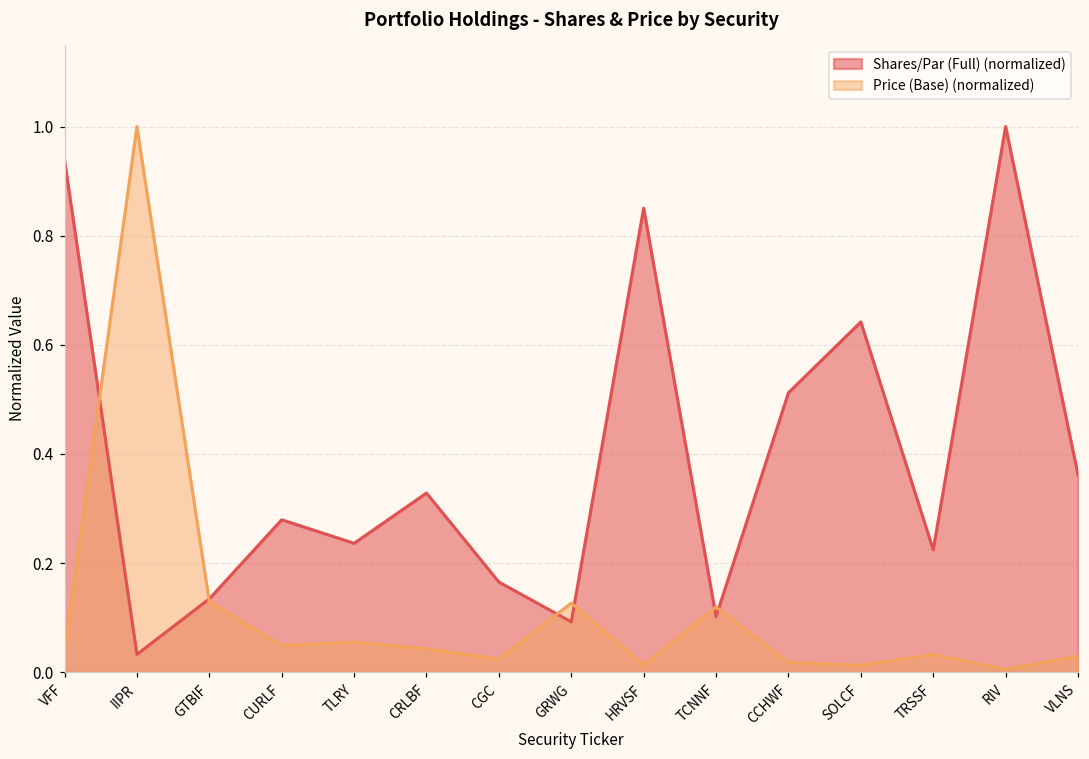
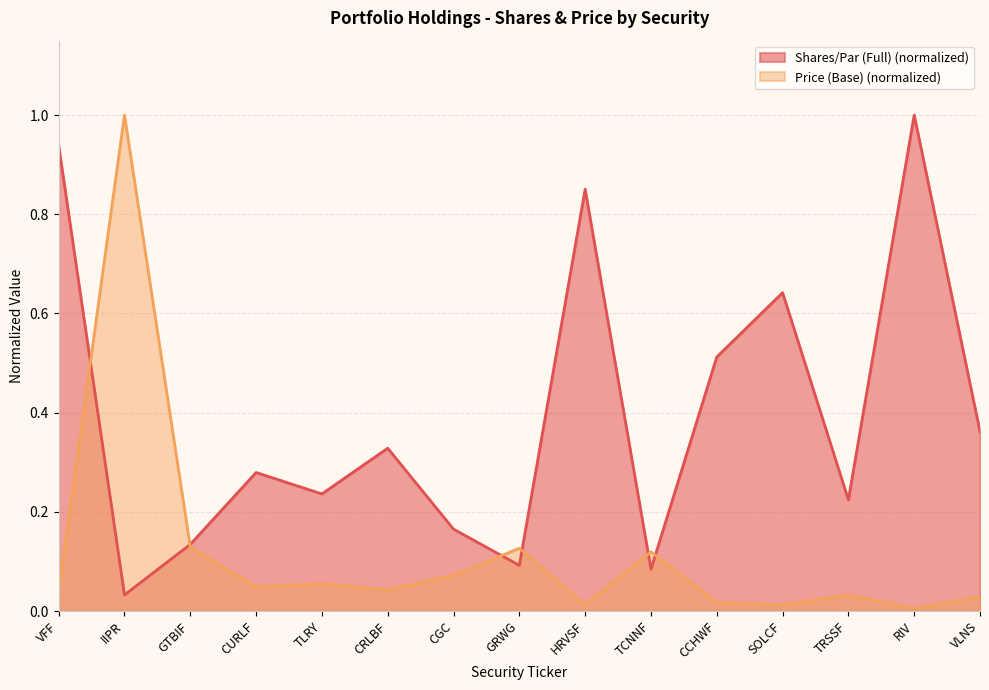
  {
    "Shares/Par (Full) (normalized)": {
      "VFF": 0.94,
      "IIPR": 0.03,
      "GTBIF": 0.13,
      "CURLF": 0.28,
      "TLRY": 0.24,
      "CRLBF": 0.33,
      "CGC": 0.17,
      "GRWG": 0.09,
      "HRVSF": 0.85,
-     "TCNNF": 0.10,
+     "TCNNF": 0.08,
      "CCHWF": 0.51,
      "SOLCF": 0.64,
      "TRSSF": 0.22,
      "RIV": 1.00,
      "VLNS": 0.36
    },
    "Price (Base) (normalized)": {
      "VFF": 0.04,
      "IIPR": 1.00,
      "GTBIF": 0.13,
      "CURLF": 0.05,
      "TLRY": 0.06,
      "CRLBF": 0.04,
-     "CGC": 0.02,
+     "CGC": 0.07,
      "GRWG": 0.13,
      "HRVSF": 0.01,
      "TCNNF": 0.12,
      "CCHWF": 0.02,
      "SOLCF": 0.01,
      "TRSSF": 0.03,
      "RIV": 0.01,
      "VLNS": 0.03
    }
  }
